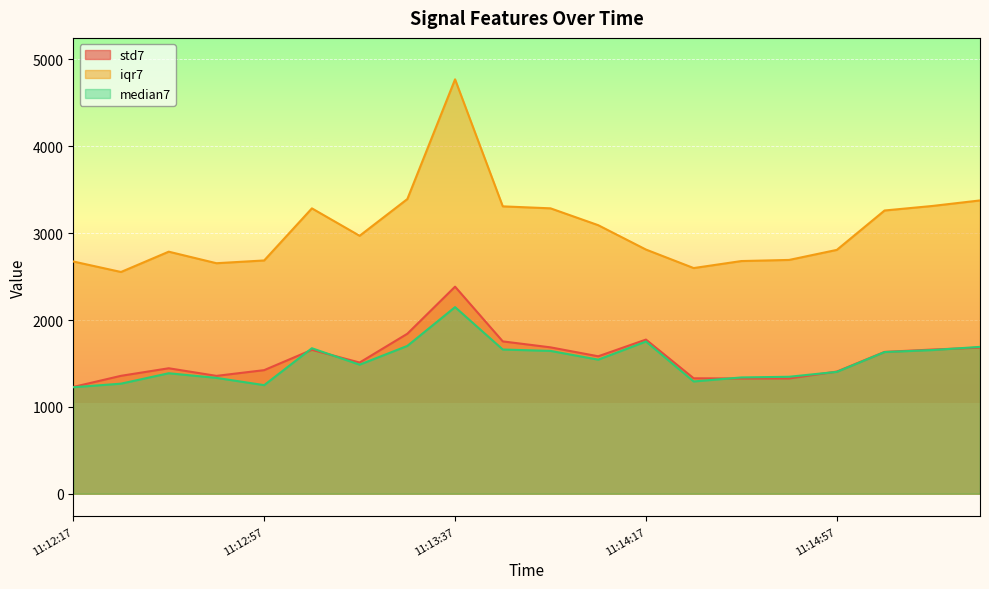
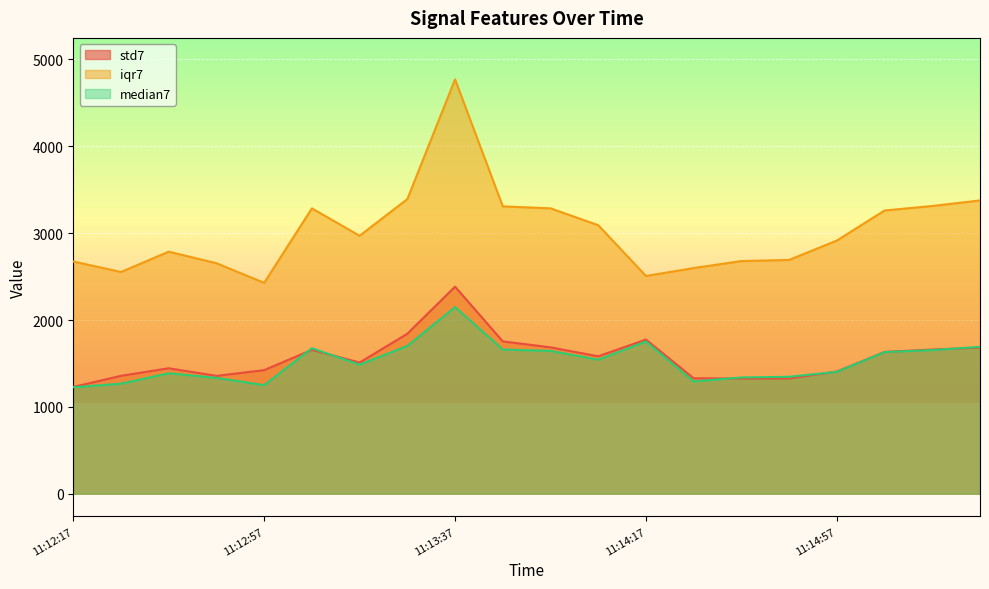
  {
    "std7": {
      "11:12:57": 1400,
      "11:13:37": 2400
    },
    "iqr7": {
      "11:12:17": 2700,
-     "11:12:57": 2700,
+     "11:12:57": 2400,
      "11:13:37": 4800,
-     "11:14:17": 2800,
-     "11:14:57": 2800
+     "11:14:17": 2500,
+     "11:14:57": 2900
    },
    "median7": {
      "11:12:57": 1300,
      "11:13:37": 2100
    }
  }
